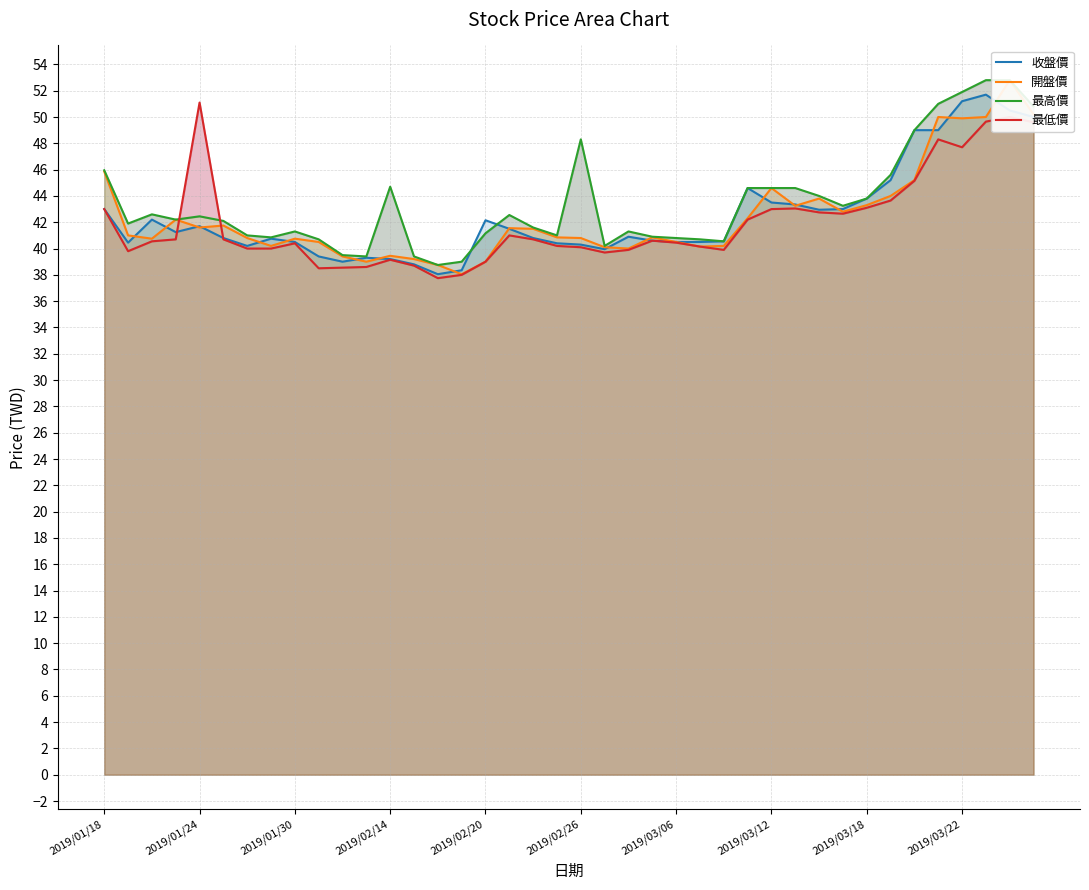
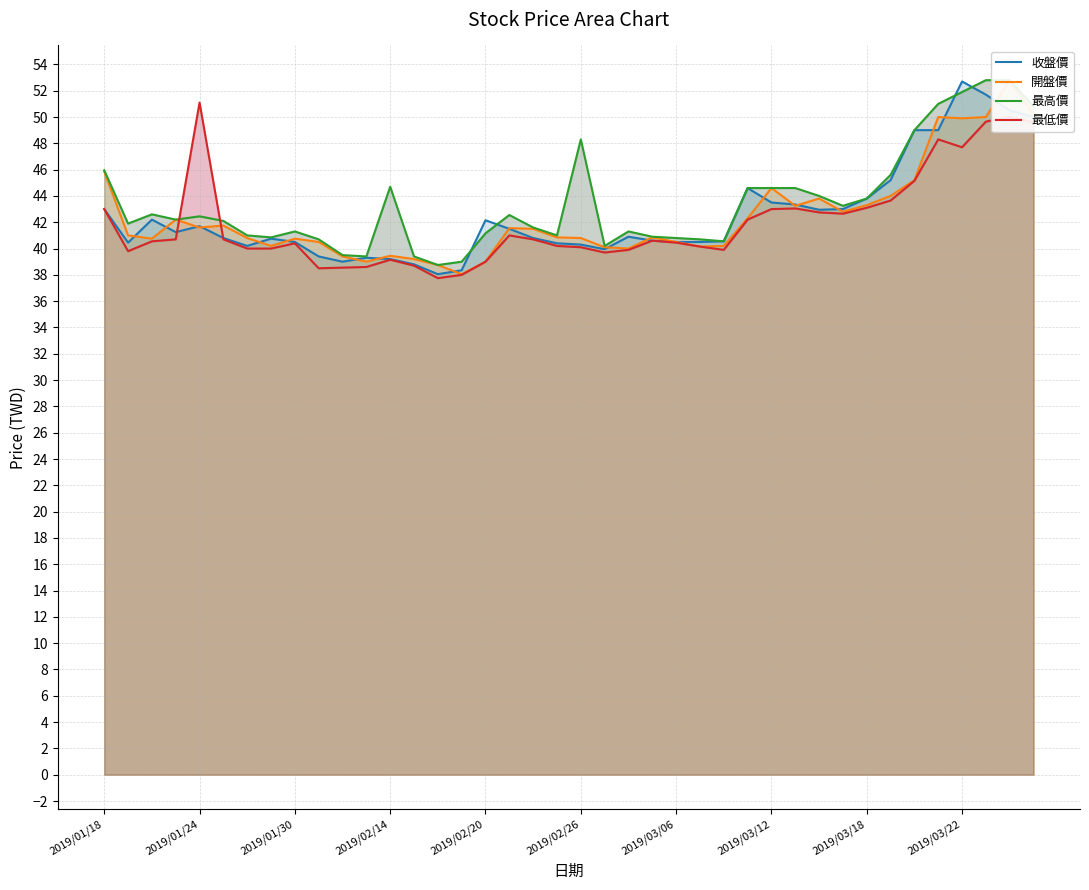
  {
    "收盤價": {
      "2019/02/20": 42.2,
      "2019/02/26": 40.3,
      "2019/03/12": 43.5,
-     "2019/03/22": 51.2
+     "2019/03/22": 52.7
    },
    "開盤價": {
      "2019/01/30": 40.8,
      "2019/02/14": 39.5,
      "2019/02/26": 40.8,
      "2019/03/18": 43.3,
      "2019/03/22": 49.9
    },
    "最高價": {
      "2019/01/24": 42.5
    },
    "最低價": {
      "2019/02/26": 40.1,
      "2019/03/12": 43.0,
      "2019/03/18": 43.1,
      "2019/03/22": 47.7
    }
  }
